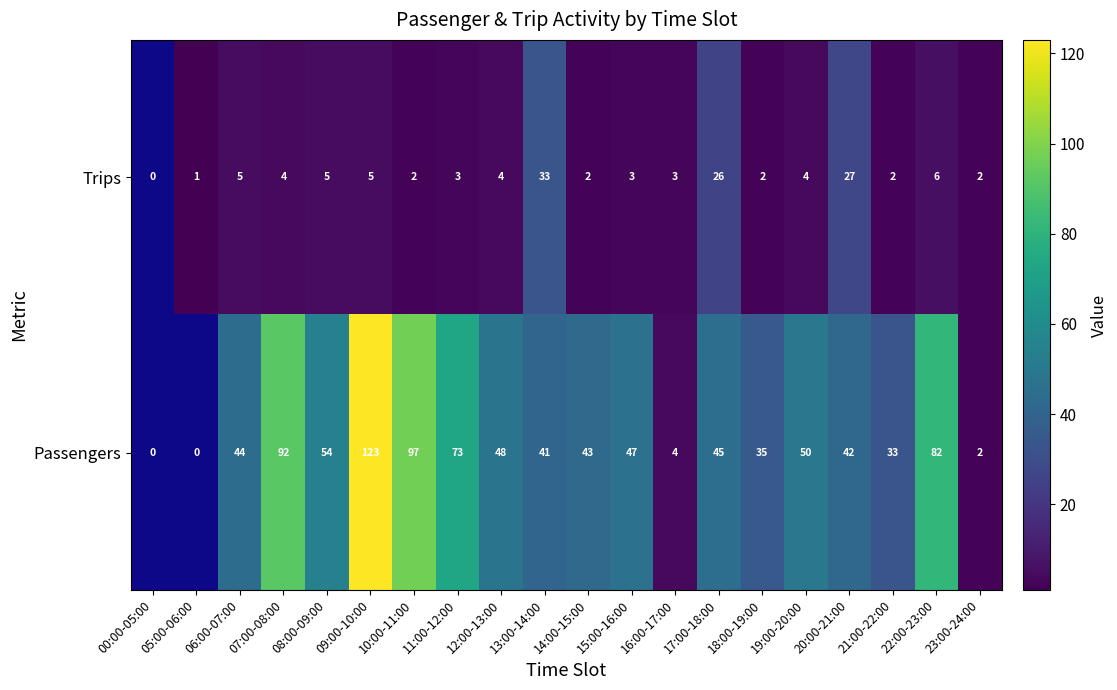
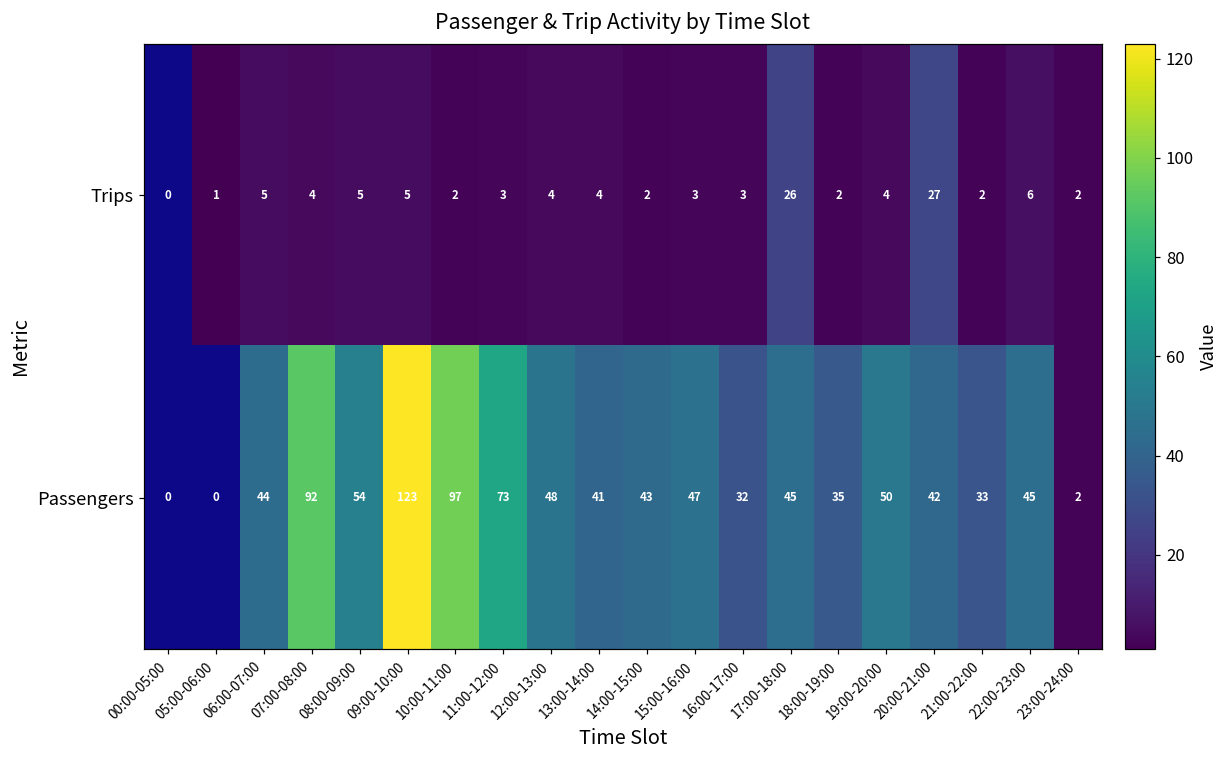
  {
    "Trips": {
      "05:00-06:00": 1,
      "06:00-07:00": 5,
      "07:00-08:00": 4,
      "08:00-09:00": 5,
      "09:00-10:00": 5,
      "10:00-11:00": 2,
      "11:00-12:00": 3,
      "12:00-13:00": 4,
-     "13:00-14:00": 33,
+     "13:00-14:00": 4,
      "14:00-15:00": 2,
      "15:00-16:00": 3,
      "16:00-17:00": 3,
      "17:00-18:00": 26,
      "18:00-19:00": 2,
      "19:00-20:00": 4,
      "20:00-21:00": 27,
      "21:00-22:00": 2,
      "22:00-23:00": 6,
      "23:00-24:00": 2
    },
    "Passengers": {
      "06:00-07:00": 44,
      "07:00-08:00": 92,
      "08:00-09:00": 54,
      "09:00-10:00": 123,
      "10:00-11:00": 97,
      "11:00-12:00": 73,
      "12:00-13:00": 48,
      "13:00-14:00": 41,
      "14:00-15:00": 43,
      "15:00-16:00": 47,
-     "16:00-17:00": 4,
+     "16:00-17:00": 32,
      "17:00-18:00": 45,
      "18:00-19:00": 35,
      "19:00-20:00": 50,
      "20:00-21:00": 42,
      "21:00-22:00": 33,
-     "22:00-23:00": 82,
+     "22:00-23:00": 45,
      "23:00-24:00": 2
    }
  }
